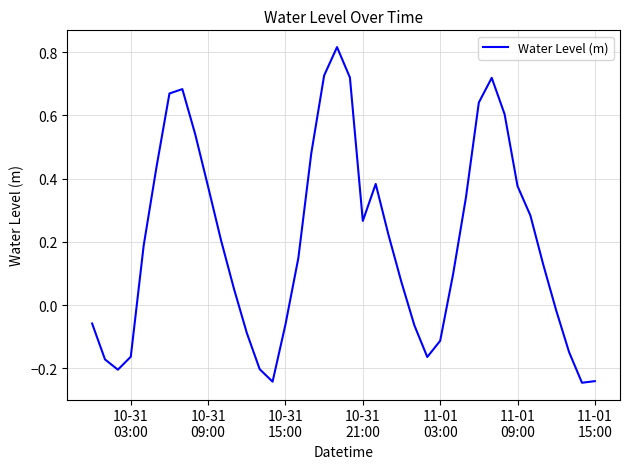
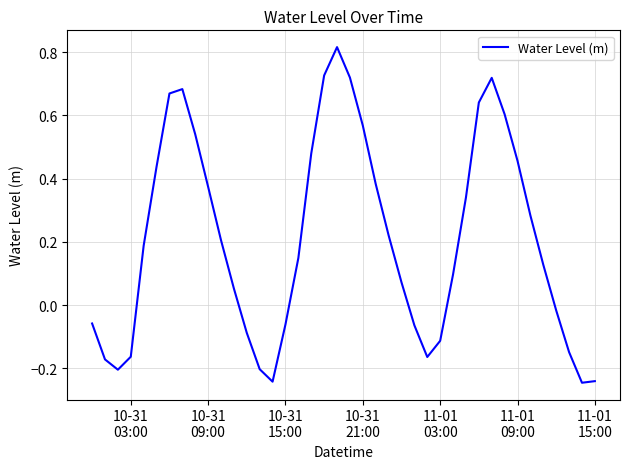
  {
    "10-31 03:00": -0.16,
    "10-31 09:00": 0.37,
    "10-31 15:00": -0.06,
-   "10-31 21:00": 0.27,
+   "10-31 21:00": 0.57,
    "11-01 03:00": -0.11,
-   "11-01 09:00": 0.38,
+   "11-01 09:00": 0.46,
    "11-01 15:00": -0.24
  }
